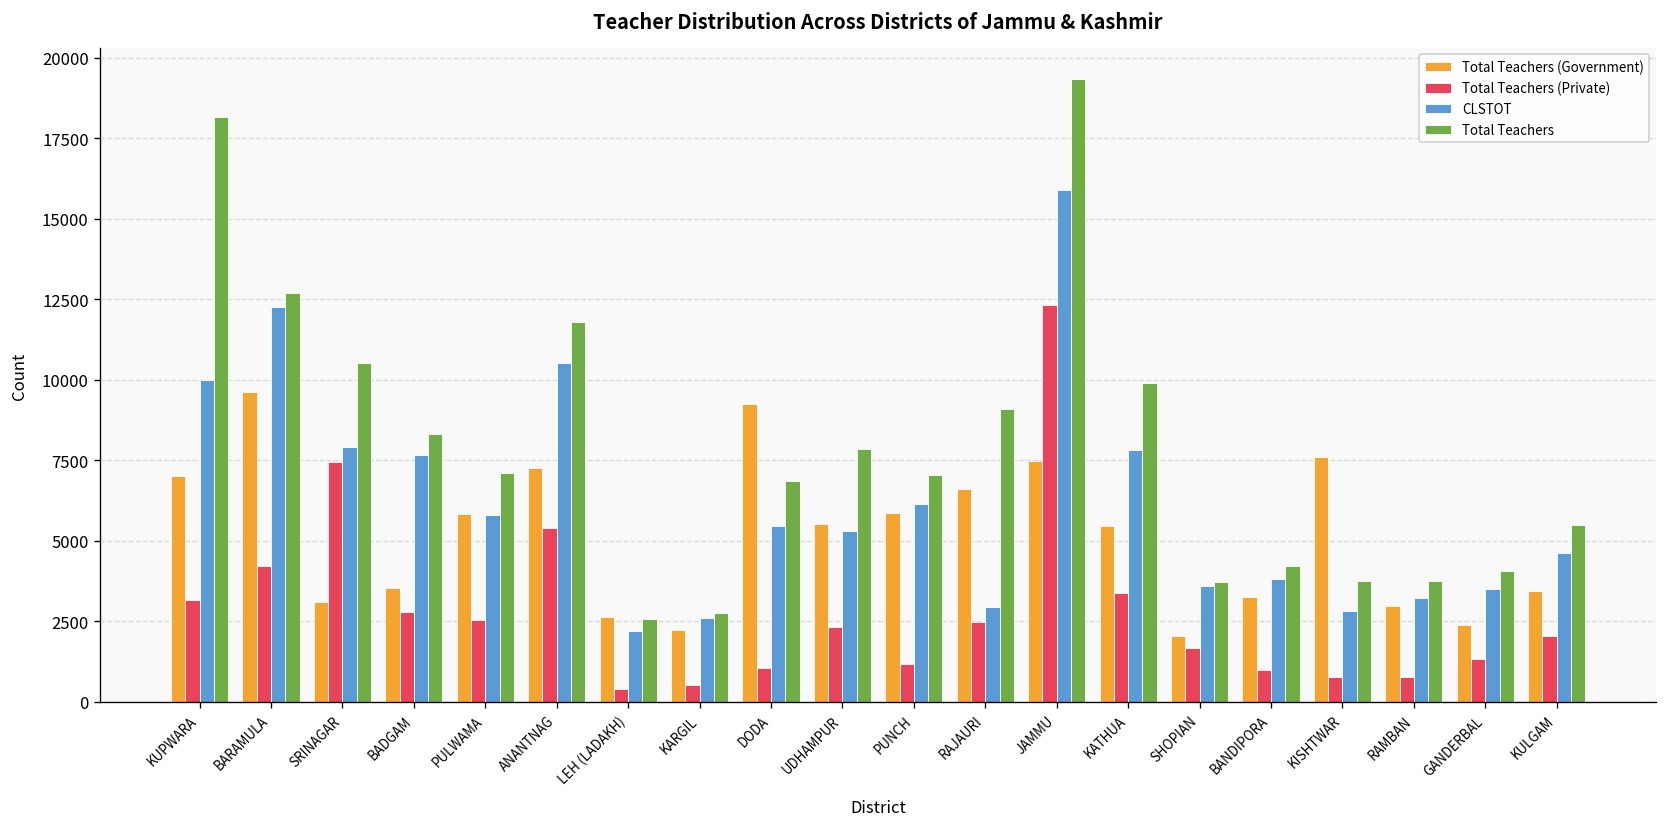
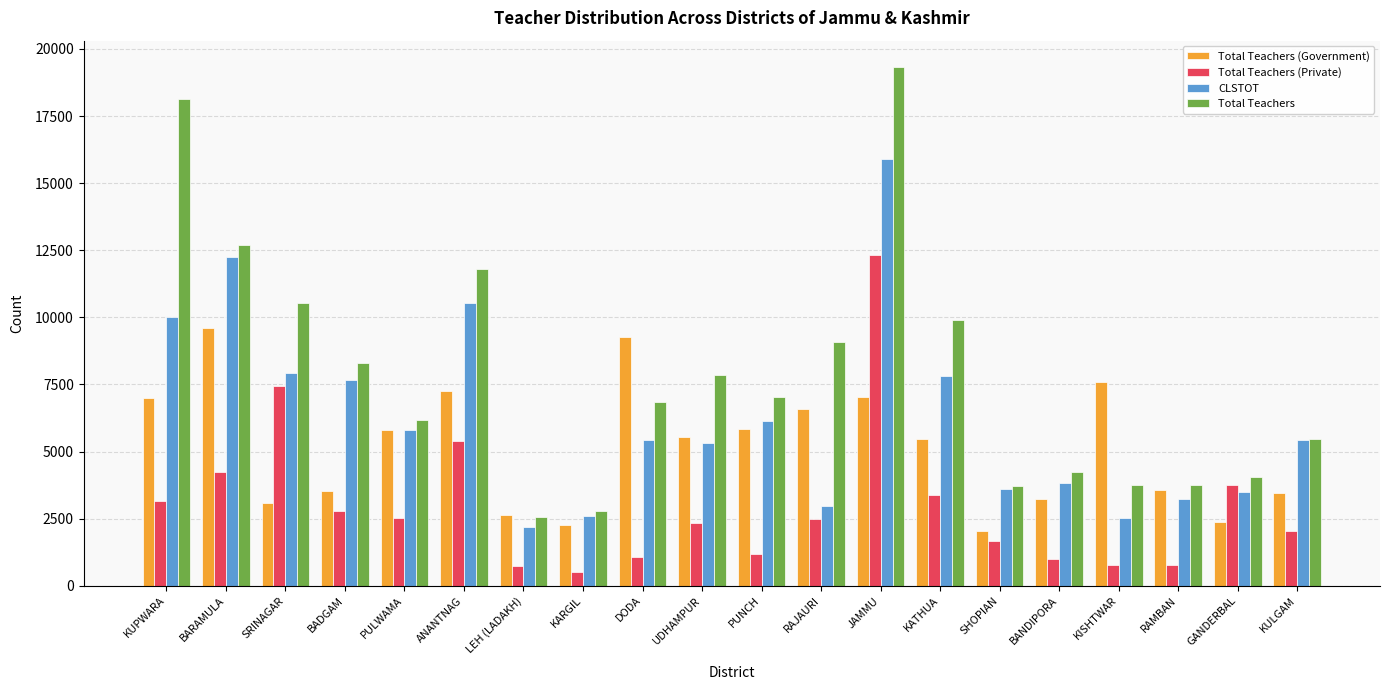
  {
    "Total Teachers (Government)": {
      "KUPWARA": 7000,
      "BARAMULA": 9600,
      "SRINAGAR": 3100,
      "BADGAM": 3500,
      "PULWAMA": 5800,
      "ANANTNAG": 7300,
      "LEH (LADAKH)": 2600,
      "KARGIL": 2200,
      "DODA": 9300,
      "UDHAMPUR": 5500,
      "PUNCH": 5900,
      "RAJAURI": 6600,
-     "JAMMU": 7500,
+     "JAMMU": 7000,
      "KATHUA": 5500,
      "SHOPIAN": 2000,
      "BANDIPORA": 3200,
      "KISHTWAR": 7600,
-     "RAMBAN": 3000,
+     "RAMBAN": 3600,
      "GANDERBAL": 2400,
      "KULGAM": 3400
    },
    "Total Teachers (Private)": {
      "KUPWARA": 3200,
      "BARAMULA": 4200,
      "SRINAGAR": 7400,
      "BADGAM": 2800,
      "PULWAMA": 2500,
      "ANANTNAG": 5400,
-     "LEH (LADAKH)": 400,
+     "LEH (LADAKH)": 700,
      "KARGIL": 500,
      "DODA": 1100,
      "UDHAMPUR": 2300,
      "PUNCH": 1200,
      "RAJAURI": 2500,
      "JAMMU": 12300,
      "KATHUA": 3400,
      "SHOPIAN": 1700,
      "BANDIPORA": 1000,
      "KISHTWAR": 800,
      "RAMBAN": 800,
-     "GANDERBAL": 1300,
+     "GANDERBAL": 3800,
      "KULGAM": 2000
    },
    "CLSTOT": {
      "KUPWARA": 10000,
      "BARAMULA": 12200,
      "SRINAGAR": 7900,
      "BADGAM": 7700,
      "PULWAMA": 5800,
      "ANANTNAG": 10500,
      "LEH (LADAKH)": 2200,
      "KARGIL": 2600,
      "DODA": 5400,
      "UDHAMPUR": 5300,
      "PUNCH": 6100,
      "RAJAURI": 3000,
      "JAMMU": 15900,
      "KATHUA": 7800,
      "SHOPIAN": 3600,
      "BANDIPORA": 3800,
-     "KISHTWAR": 2800,
+     "KISHTWAR": 2500,
      "RAMBAN": 3200,
      "GANDERBAL": 3500,
-     "KULGAM": 4600
+     "KULGAM": 5400
    },
    "Total Teachers": {
      "KUPWARA": 18100,
      "BARAMULA": 12700,
      "SRINAGAR": 10500,
      "BADGAM": 8300,
-     "PULWAMA": 7100,
+     "PULWAMA": 6200,
      "ANANTNAG": 11800,
      "LEH (LADAKH)": 2600,
      "KARGIL": 2800,
      "DODA": 6800,
      "UDHAMPUR": 7900,
      "PUNCH": 7000,
      "RAJAURI": 9100,
      "JAMMU": 19300,
      "KATHUA": 9900,
      "SHOPIAN": 3700,
      "BANDIPORA": 4200,
      "KISHTWAR": 3700,
      "RAMBAN": 3800,
      "GANDERBAL": 4100,
      "KULGAM": 5500
    }
  }
